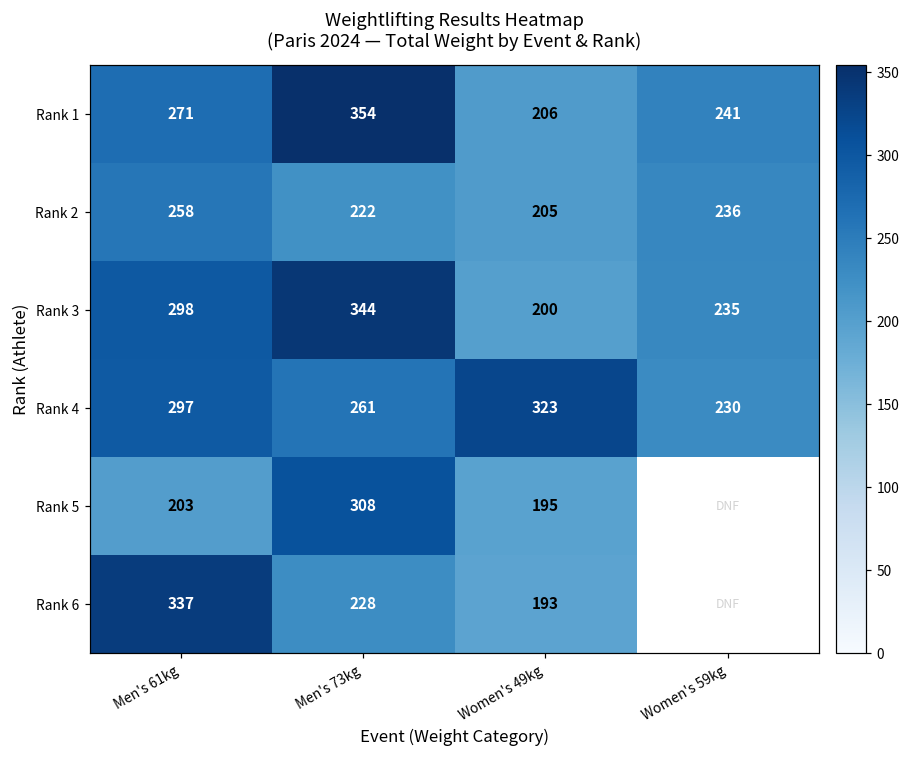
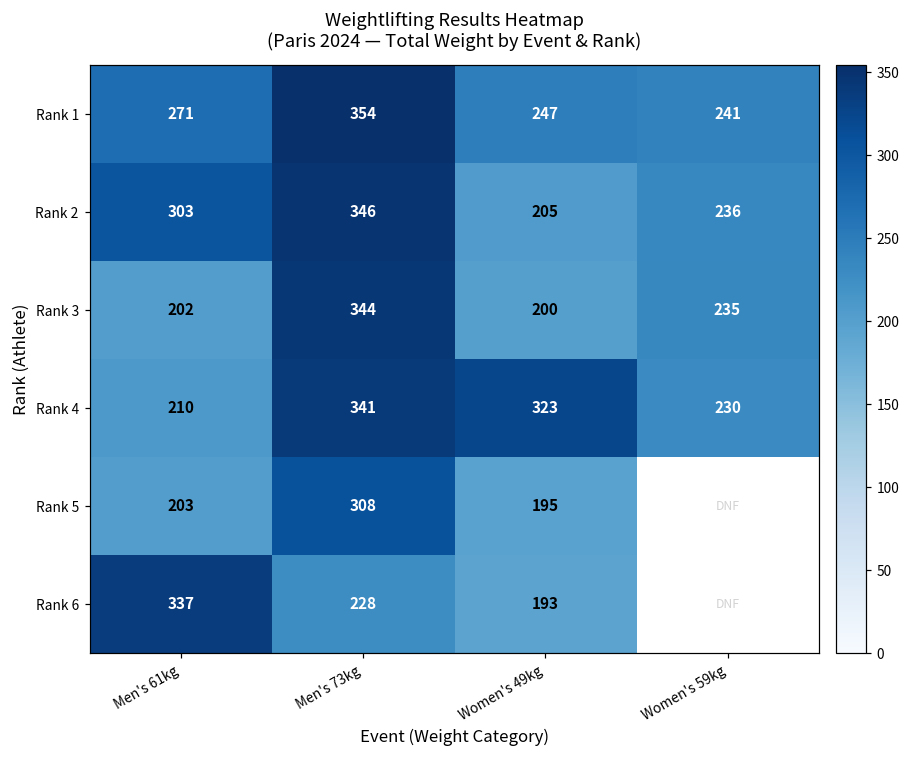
  {
    "Rank 1": {
      "Men's 61kg": 271,
      "Men's 73kg": 354,
-     "Women's 49kg": 206,
+     "Women's 49kg": 247,
      "Women's 59kg": 241
    },
    "Rank 2": {
-     "Men's 61kg": 258,
-     "Men's 73kg": 222,
+     "Men's 61kg": 303,
+     "Men's 73kg": 346,
      "Women's 49kg": 205,
      "Women's 59kg": 236
    },
    "Rank 3": {
-     "Men's 61kg": 298,
+     "Men's 61kg": 202,
      "Men's 73kg": 344,
      "Women's 49kg": 200,
      "Women's 59kg": 235
    },
    "Rank 4": {
-     "Men's 61kg": 297,
-     "Men's 73kg": 261,
+     "Men's 61kg": 210,
+     "Men's 73kg": 341,
      "Women's 49kg": 323,
      "Women's 59kg": 230
    },
    "Rank 5": {
      "Men's 61kg": 203,
      "Men's 73kg": 308,
      "Women's 49kg": 195
    },
    "Rank 6": {
      "Men's 61kg": 337,
      "Men's 73kg": 228,
      "Women's 49kg": 193
    }
  }
